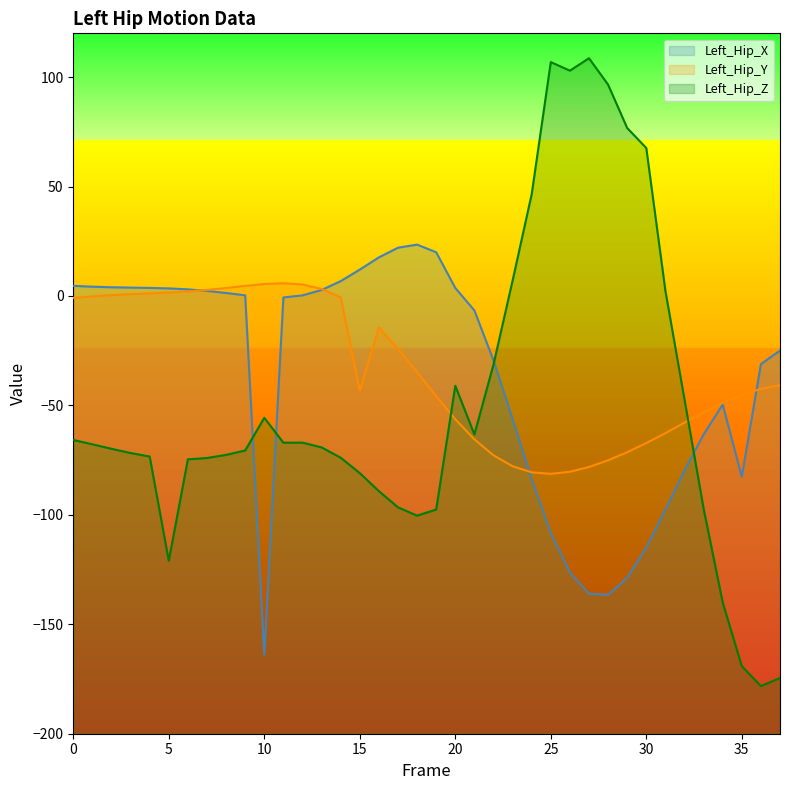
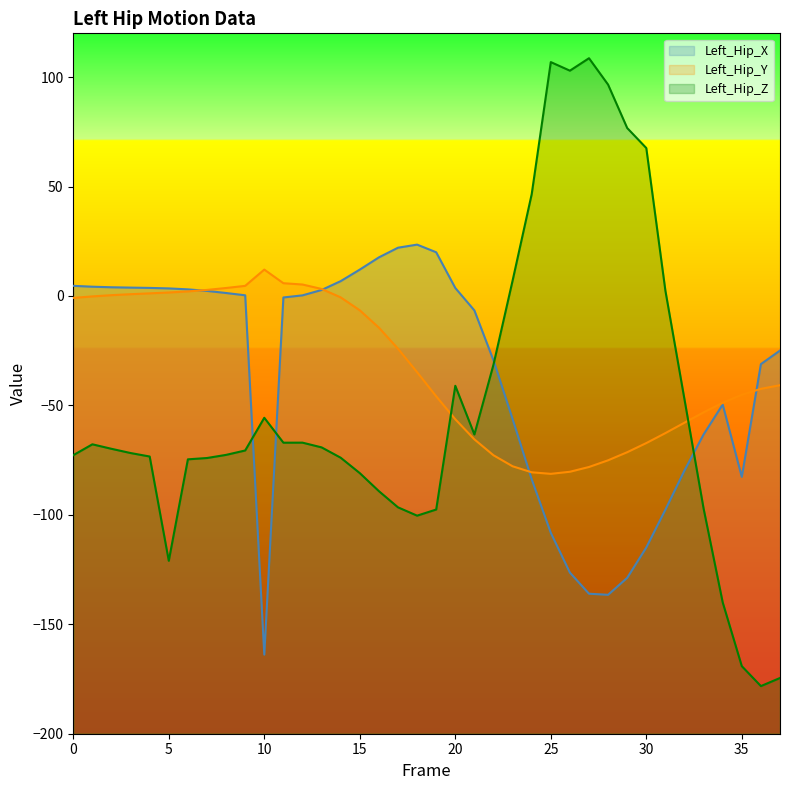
  {
    "Left_Hip_X": {
      "0": 5,
      "5": 3,
      "10": -164,
      "15": 12,
      "20": 4,
      "25": -108,
      "30": -115,
      "35": -83
    },
    "Left_Hip_Y": {
      "0": -1,
      "5": 2,
-     "10": 5,
-     "15": -43,
+     "10": 12,
+     "15": -7,
      "20": -56,
      "25": -81,
      "30": -67,
      "35": -45
    },
    "Left_Hip_Z": {
-     "0": -66,
+     "0": -73,
      "5": -121,
      "10": -56,
      "15": -81,
      "20": -41,
      "25": 107,
      "30": 68,
      "35": -169
    }
  }
